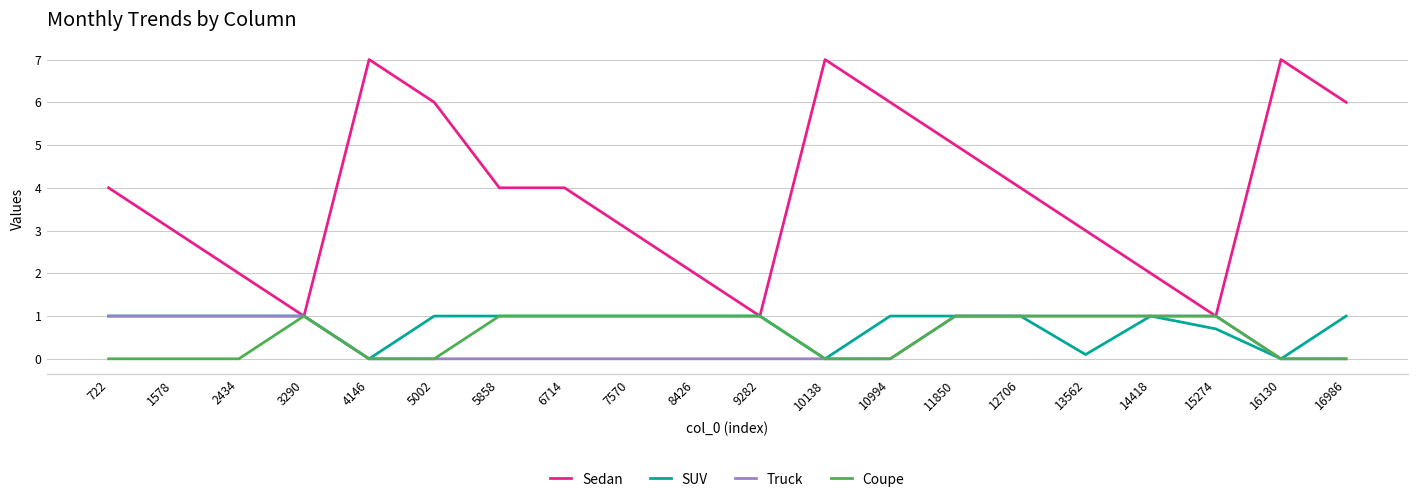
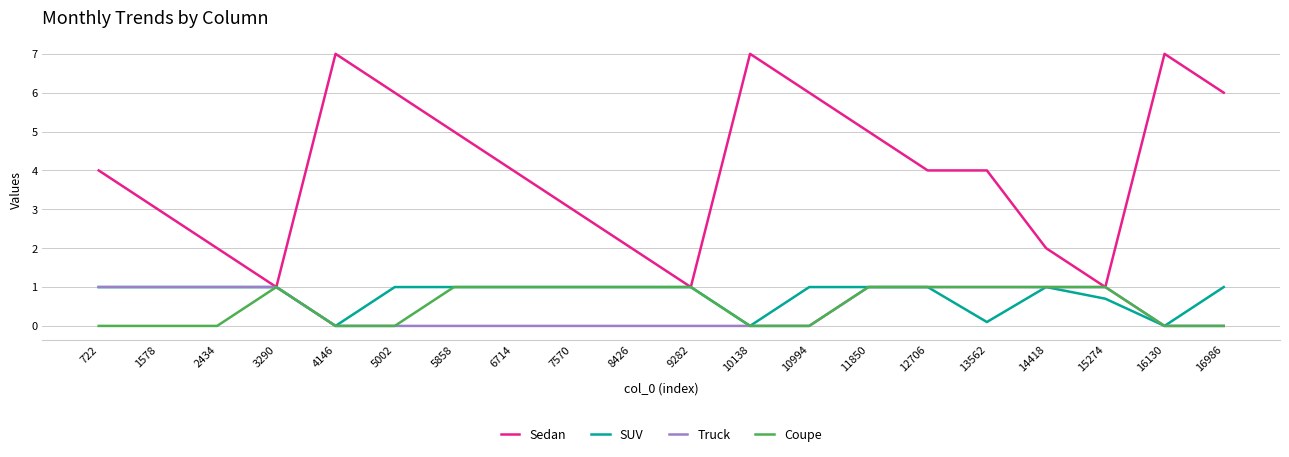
  {
    "Sedan": {
      "722": 4,
      "1578": 3,
      "2434": 2,
      "4146": 7,
      "5002": 6,
-     "5858": 4,
+     "5858": 5,
      "6714": 4,
      "7570": 3,
      "8426": 2,
      "10138": 7,
      "10994": 6,
      "11850": 5,
      "12706": 4,
-     "13562": 3,
+     "13562": 4,
      "14418": 2,
      "16130": 7,
      "16986": 6
    },
    "SUV": {
      "5002": 1,
      "10994": 1,
      "13562": 0.1,
      "15274": 0.7,
      "16986": 1
    },
    "Truck": {
      "5858": 0,
      "6714": 0,
      "7570": 0,
      "8426": 0,
      "9282": 0
    },
    "Coupe": {
      "722": 0,
      "1578": 0,
      "2434": 0
    }
  }
